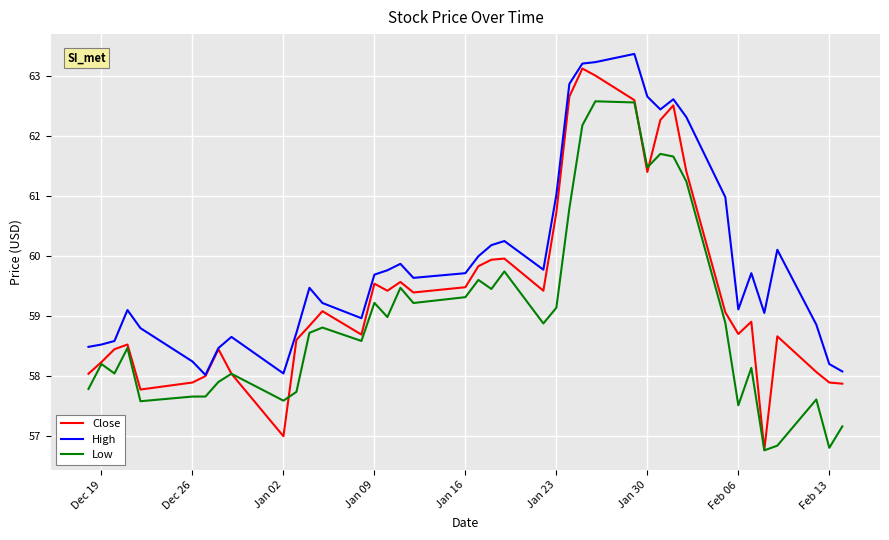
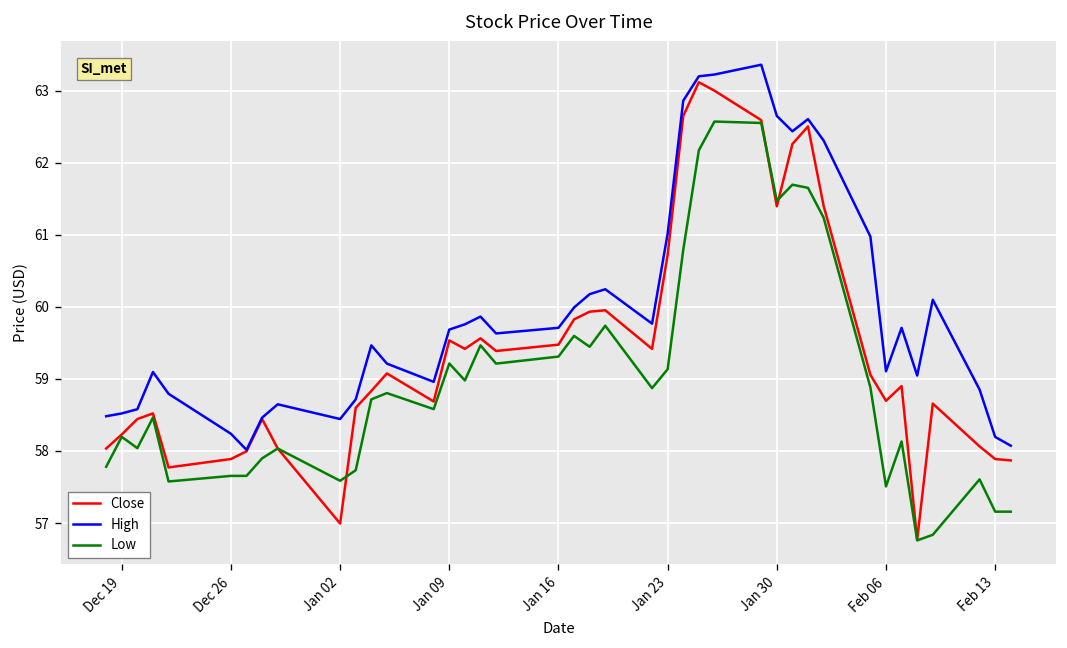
  {
    "Close": {
      "Dec 26": 57.9,
      "Jan 02": 57.0,
      "Jan 09": 59.5,
      "Jan 16": 59.5,
      "Jan 23": 60.7,
      "Jan 30": 61.4,
      "Feb 06": 58.7,
      "Feb 13": 57.9
    },
    "High": {
      "Dec 19": 58.5,
      "Dec 26": 58.2,
-     "Jan 02": 58.0,
+     "Jan 02": 58.4,
      "Jan 09": 59.7,
      "Jan 16": 59.7,
      "Jan 23": 61.0,
      "Jan 30": 62.7,
      "Feb 06": 59.1,
      "Feb 13": 58.2
    },
    "Low": {
      "Dec 26": 57.7,
      "Jan 02": 57.6,
      "Jan 09": 59.2,
      "Jan 16": 59.3,
      "Jan 23": 59.1,
      "Jan 30": 61.5,
      "Feb 06": 57.5,
-     "Feb 13": 56.8
+     "Feb 13": 57.2
    }
  }
